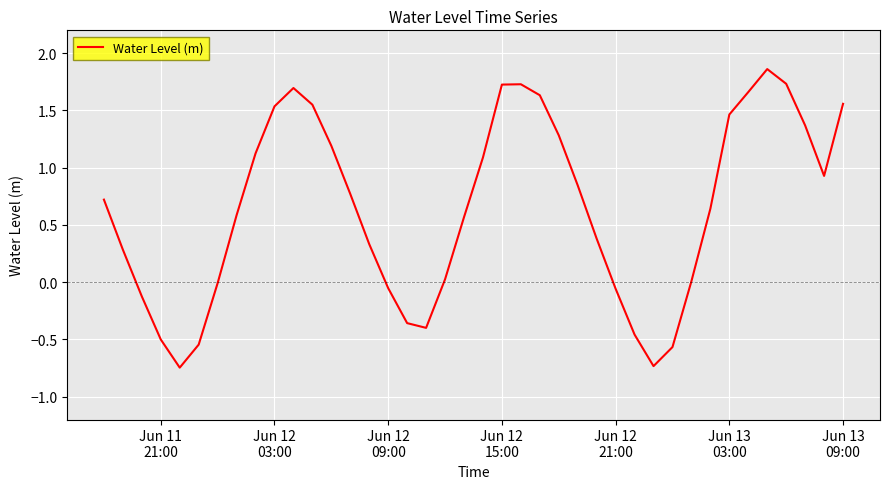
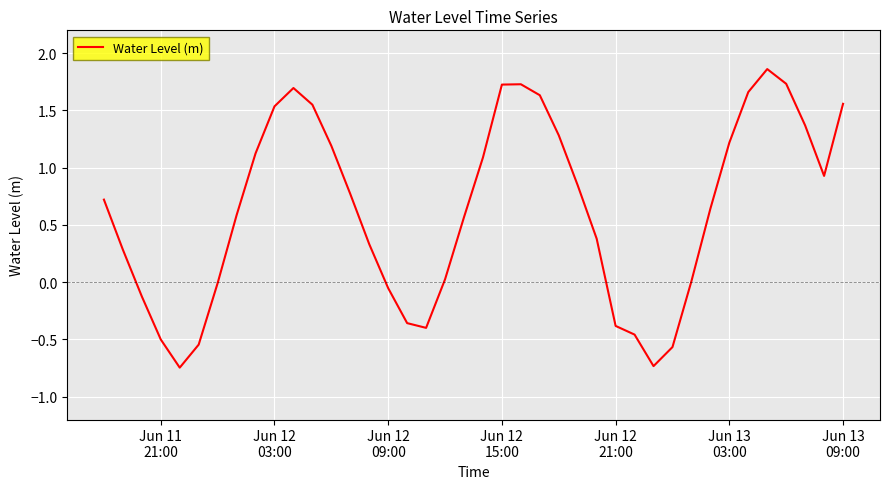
  {
    "Jun 11 21:00": -0.50,
    "Jun 12 03:00": 1.54,
    "Jun 12 09:00": -0.05,
    "Jun 12 15:00": 1.73,
-   "Jun 12 21:00": -0.06,
-   "Jun 13 03:00": 1.46,
+   "Jun 12 21:00": -0.38,
+   "Jun 13 03:00": 1.22,
    "Jun 13 09:00": 1.56
  }
